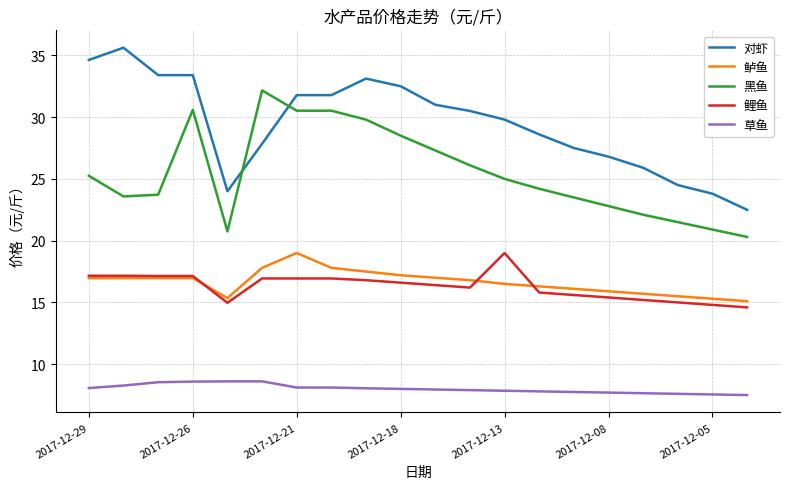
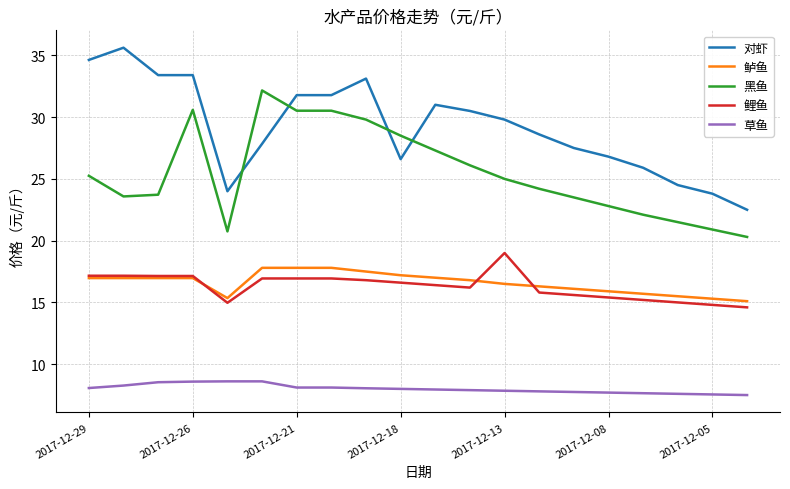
  {
    "对虾": {
      "2017-12-29": 34.6,
      "2017-12-26": 33.4,
      "2017-12-21": 31.8,
-     "2017-12-18": 32.5,
+     "2017-12-18": 26.6,
      "2017-12-13": 29.8,
      "2017-12-08": 26.8,
      "2017-12-05": 23.8
    },
    "鲈鱼": {
-     "2017-12-21": 19.0,
+     "2017-12-21": 17.8,
      "2017-12-18": 17.2,
      "2017-12-13": 16.5,
      "2017-12-08": 15.9,
      "2017-12-05": 15.3
    },
    "黑鱼": {
      "2017-12-29": 25.3,
      "2017-12-26": 30.6,
      "2017-12-21": 30.5,
      "2017-12-18": 28.5,
      "2017-12-13": 25.0,
      "2017-12-08": 22.8,
      "2017-12-05": 20.9
    },
    "鲤鱼": {
      "2017-12-21": 16.9,
      "2017-12-18": 16.6,
      "2017-12-13": 19.0,
      "2017-12-08": 15.4,
      "2017-12-05": 14.8
    },
    "草鱼": {
      "2017-12-29": 8.1,
      "2017-12-26": 8.6,
      "2017-12-21": 8.1,
      "2017-12-18": 8.0,
      "2017-12-13": 7.9,
      "2017-12-08": 7.7,
      "2017-12-05": 7.6
    }
  }
